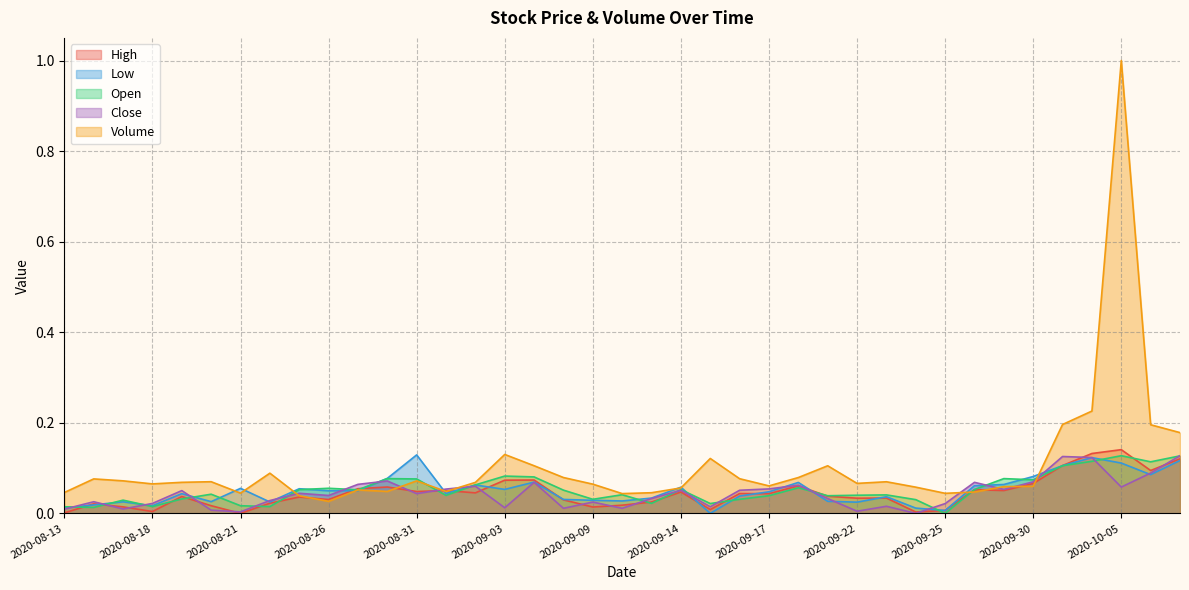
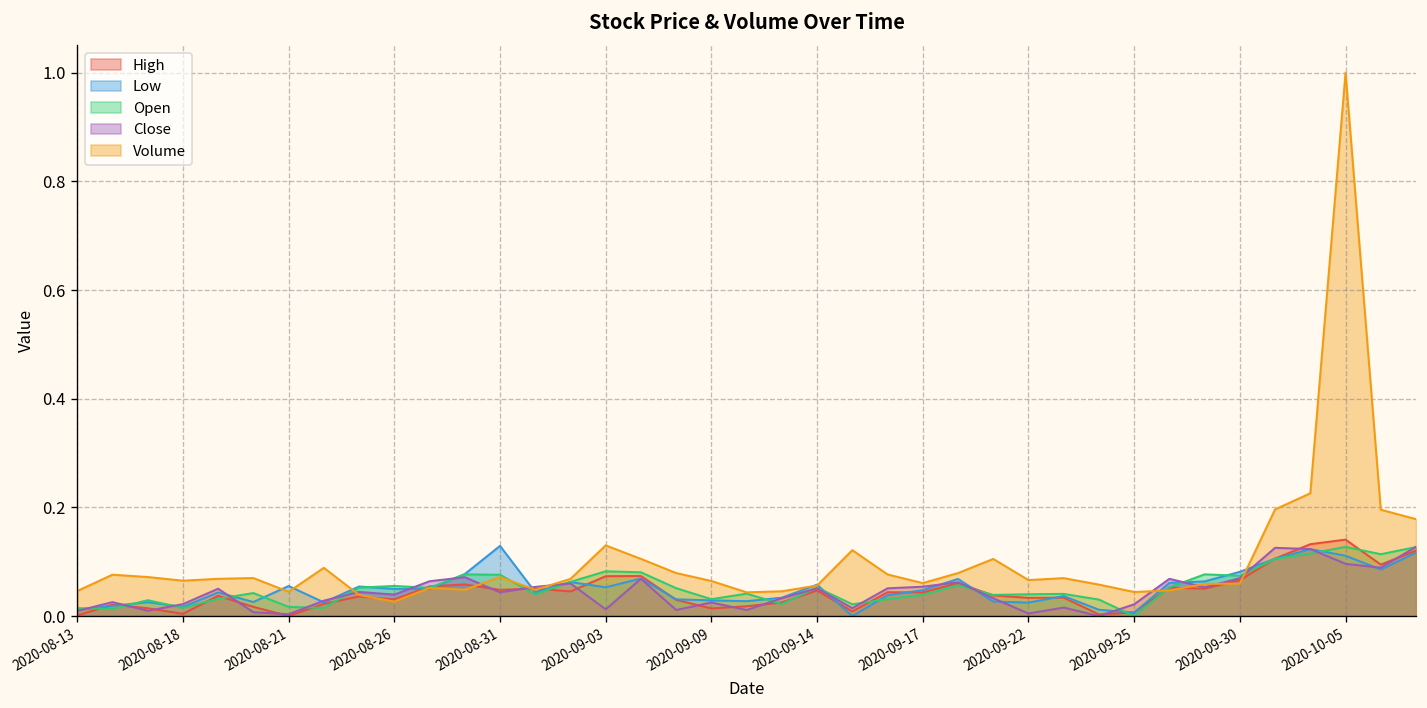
  {
    "Low": {
      "2020-08-21": 0.06,
      "2020-08-31": 0.13,
      "2020-09-03": 0.05,
      "2020-09-22": 0.02,
      "2020-09-30": 0.08,
      "2020-10-05": 0.11
    },
    "Open": {
      "2020-08-21": 0.02,
      "2020-09-03": 0.08,
      "2020-09-22": 0.04,
      "2020-09-25": 0.00,
      "2020-10-05": 0.13
    },
    "Close": {
      "2020-08-26": 0.04,
      "2020-09-03": 0.01,
      "2020-09-17": 0.05,
      "2020-09-22": 0.00,
      "2020-09-25": 0.02,
-     "2020-10-05": 0.06
+     "2020-10-05": 0.10
    }
  }
